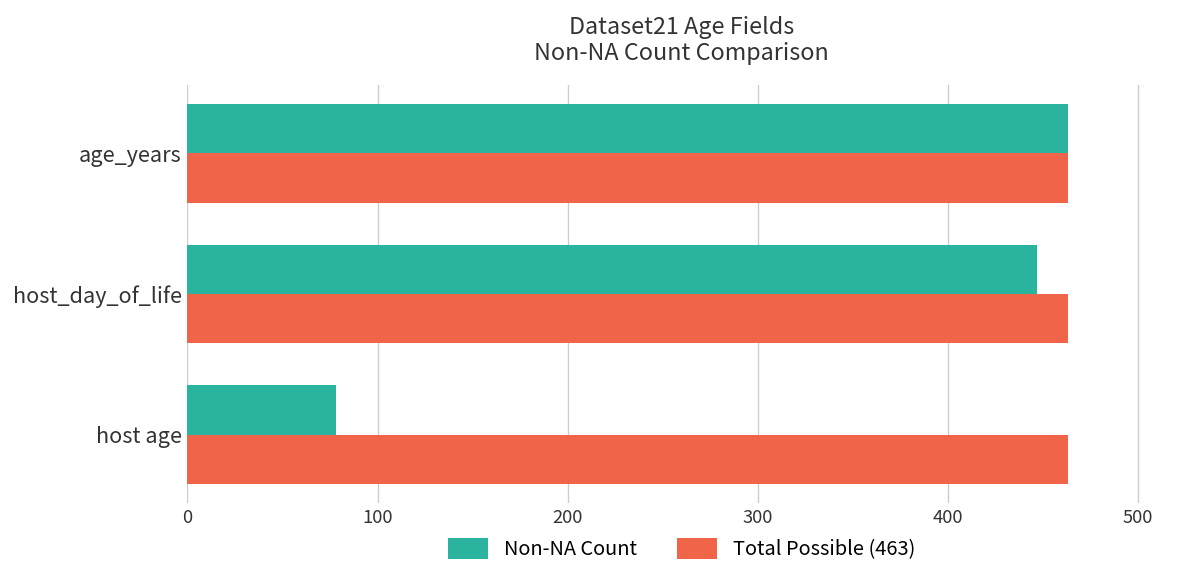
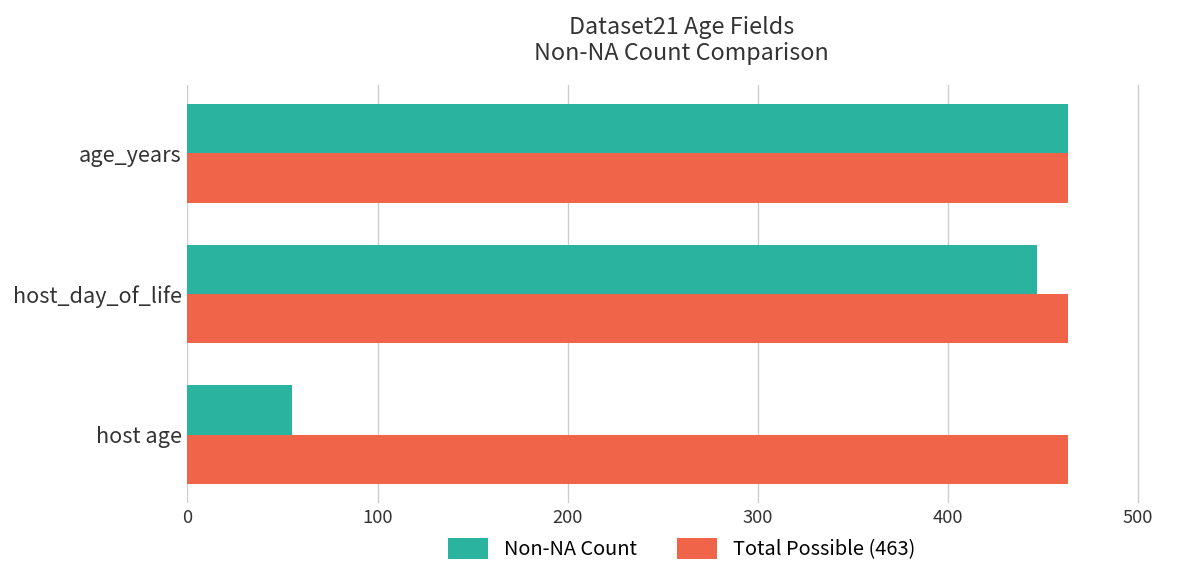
  {
    "Non-NA Count": {
      "age_years": 463,
      "host_day_of_life": 447,
-     "host age": 78
+     "host age": 55
    },
    "Total Possible (463)": {
      "age_years": 463,
      "host_day_of_life": 463,
      "host age": 463
    }
  }
